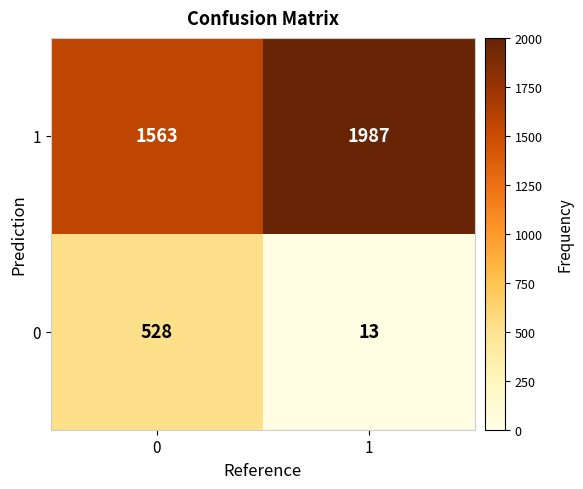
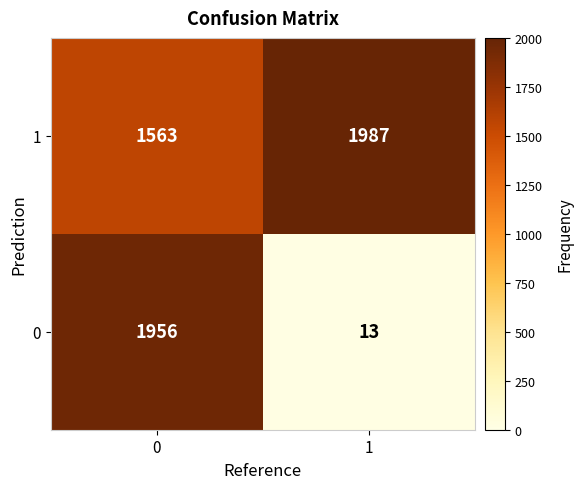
  {
    "1": {
      "0": 1563,
      "1": 1987
    },
    "0": {
-     "0": 528,
+     "0": 1956,
      "1": 13
    }
  }
